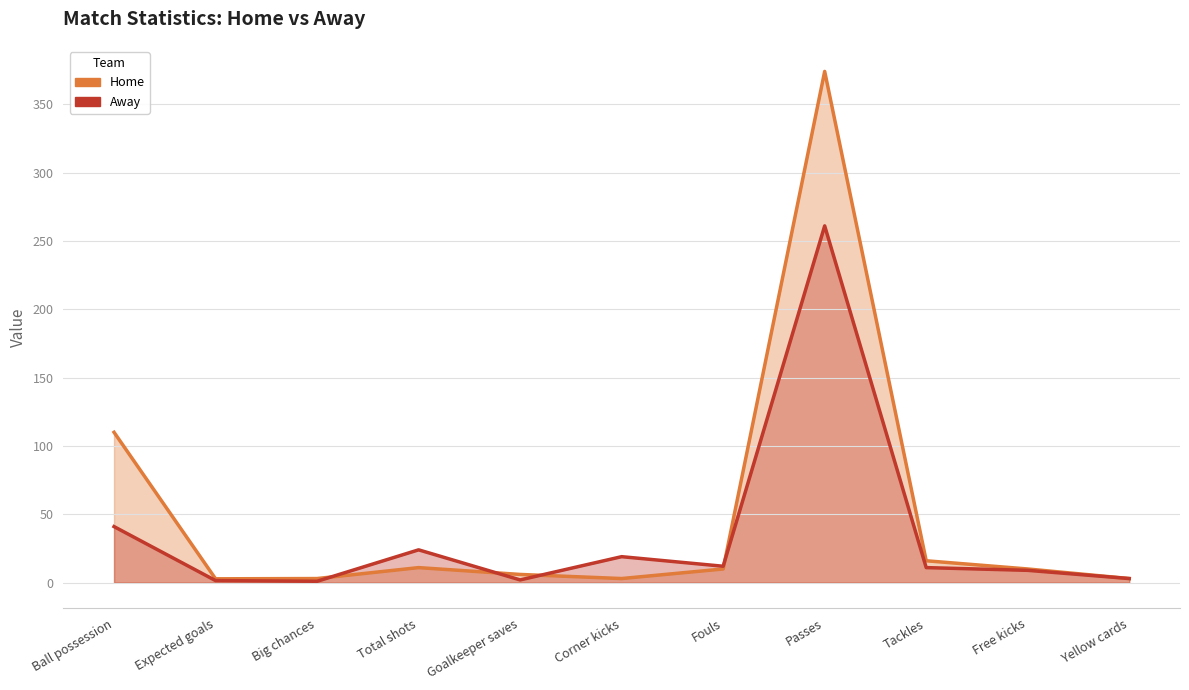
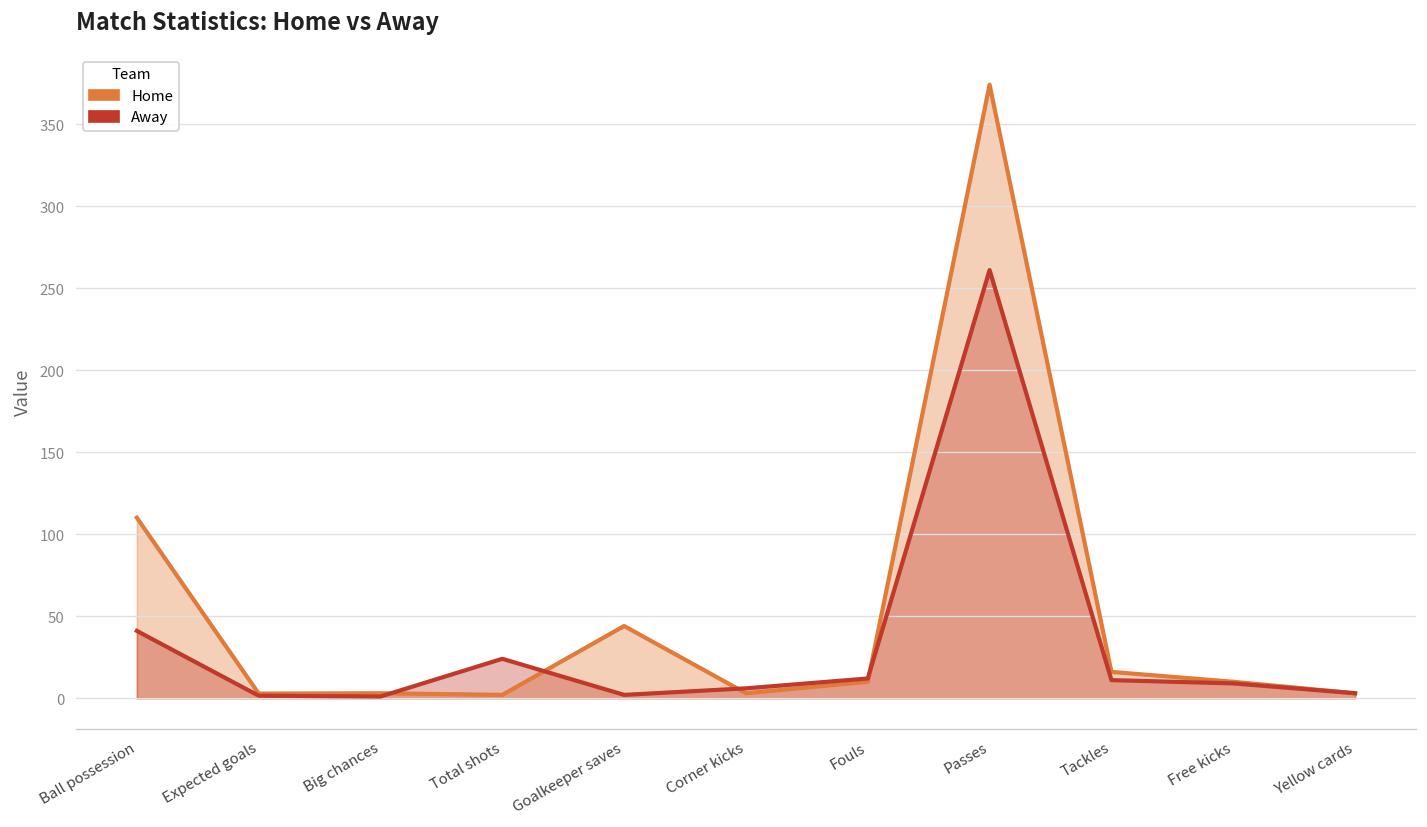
  {
    "Home": {
      "Ball possession": 110,
      "Big chances": 3,
-     "Total shots": 11,
-     "Goalkeeper saves": 6,
+     "Total shots": 2,
+     "Goalkeeper saves": 44,
      "Corner kicks": 3,
      "Fouls": 10,
      "Passes": 374,
      "Tackles": 16
    },
    "Away": {
      "Ball possession": 41,
      "Big chances": 1,
      "Total shots": 24,
      "Goalkeeper saves": 2,
-     "Corner kicks": 19,
+     "Corner kicks": 6,
      "Fouls": 12,
      "Passes": 261,
      "Tackles": 11
    }
  }
